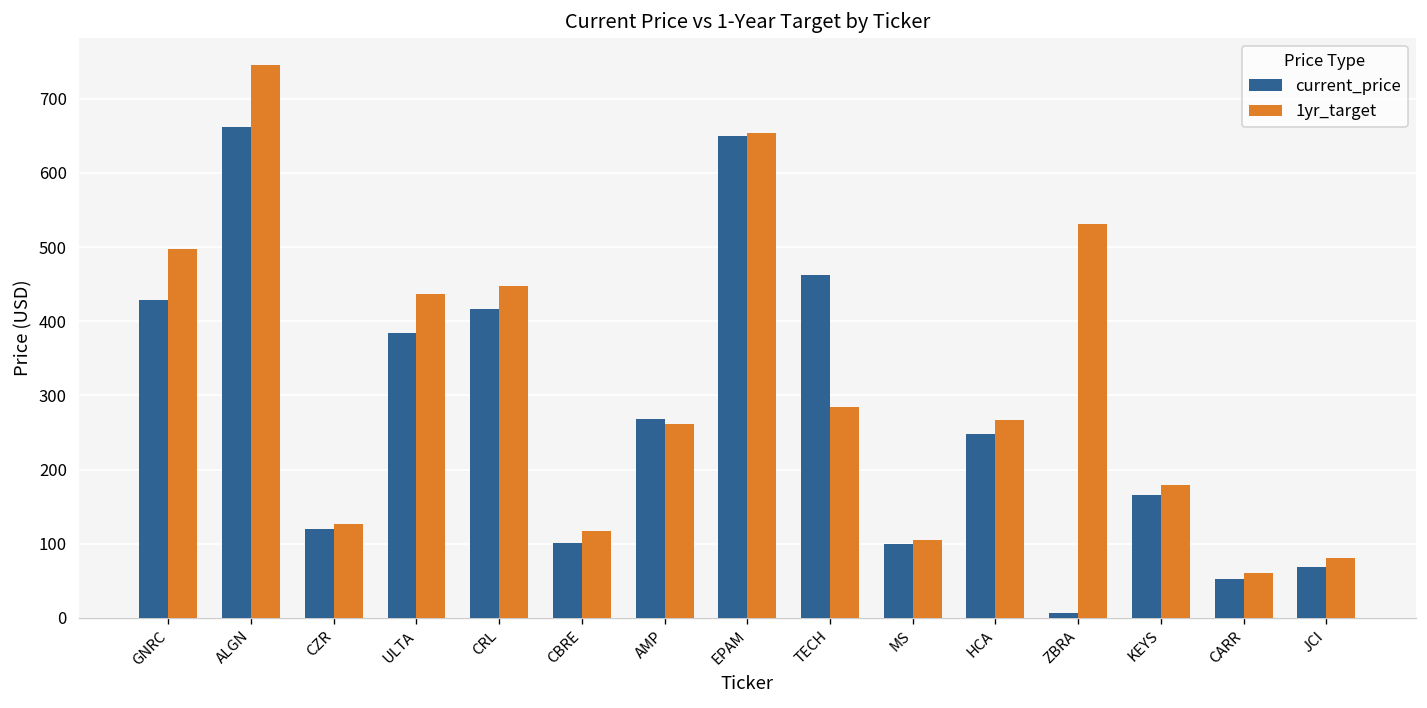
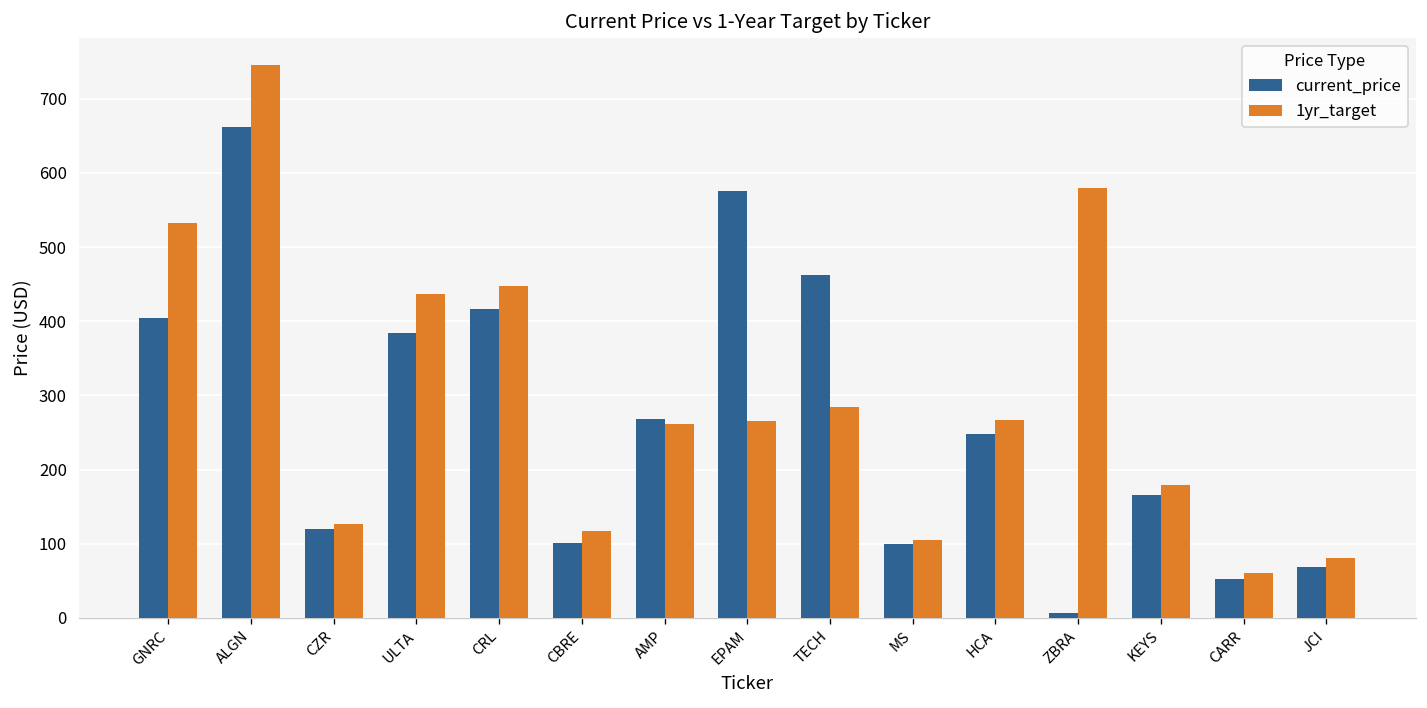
  {
    "current_price": {
-     "GNRC": 430,
+     "GNRC": 400,
      "ALGN": 660,
      "CZR": 120,
      "ULTA": 380,
      "CRL": 420,
      "CBRE": 100,
      "AMP": 270,
-     "EPAM": 650,
+     "EPAM": 580,
      "TECH": 460,
      "MS": 100,
      "HCA": 250,
      "ZBRA": 10,
      "KEYS": 170,
      "CARR": 50,
      "JCI": 70
    },
    "1yr_target": {
-     "GNRC": 500,
+     "GNRC": 530,
      "ALGN": 750,
      "CZR": 130,
      "ULTA": 440,
      "CRL": 450,
      "CBRE": 120,
      "AMP": 260,
-     "EPAM": 650,
+     "EPAM": 270,
      "TECH": 280,
      "MS": 100,
      "HCA": 270,
-     "ZBRA": 530,
+     "ZBRA": 580,
      "KEYS": 180,
      "CARR": 60,
      "JCI": 80
    }
  }
